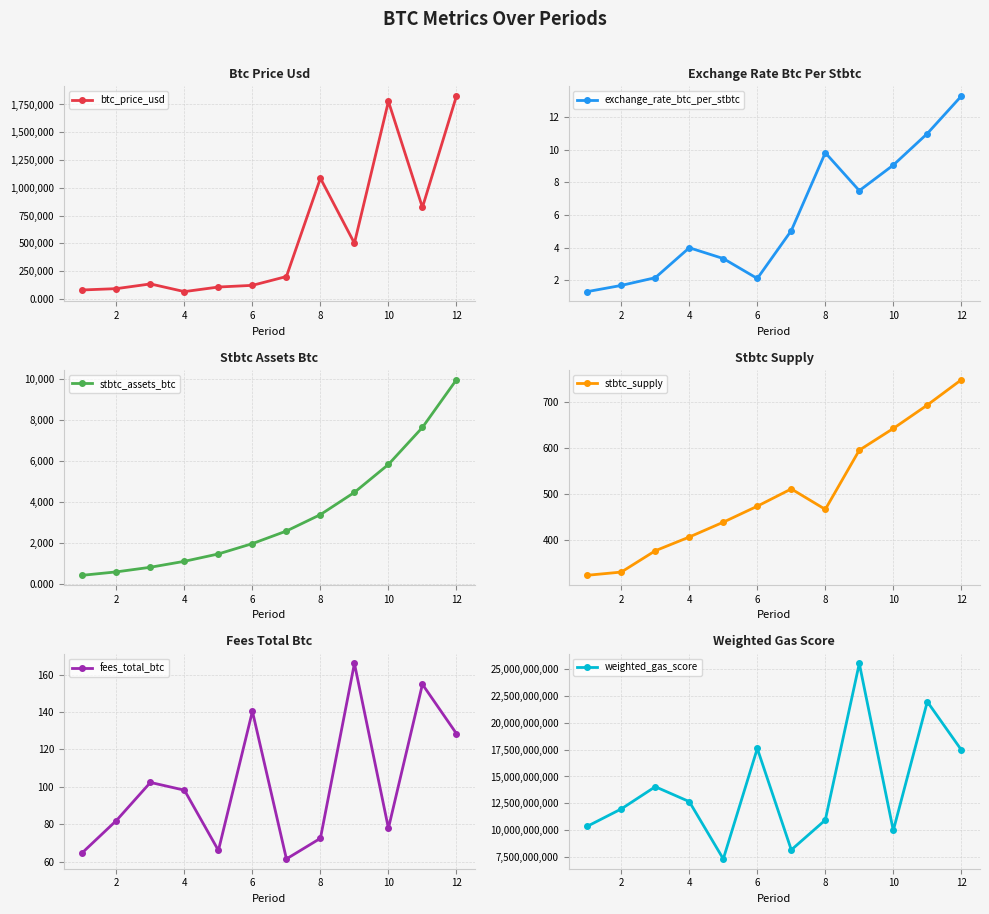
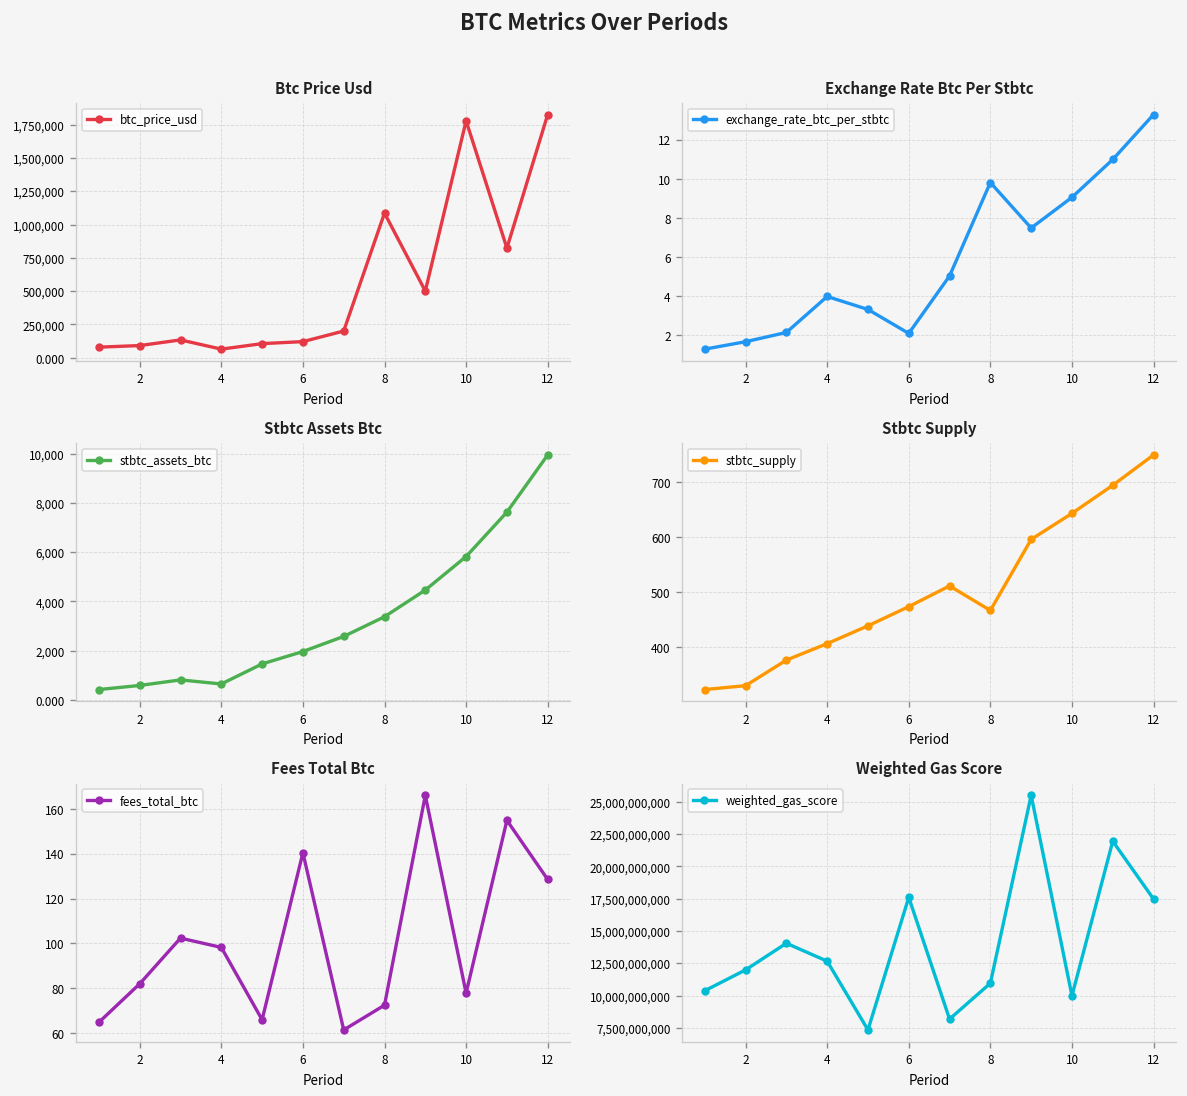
  {
    "Btc Price Usd": {
      "2": "90,000",
      "4": "60,000",
      "6": "120,000",
      "8": "1,090,000",
      "10": "1,780,000",
      "12": "1,830,000"
    },
    "Exchange Rate Btc Per Stbtc": {
      "2": "1.7",
      "4": "4.0",
      "6": "2.1",
      "8": "9.8",
      "10": "9.1",
      "12": "13.3"
    },
    "Stbtc Assets Btc": {
      "2": "600",
-     "4": "1,100",
+     "4": "600",
      "6": "2,000",
      "8": "3,400",
      "10": "5,800",
      "12": "9,900"
    },
    "Stbtc Supply": {
      "2": "330",
      "4": "410",
      "6": "470",
      "8": "470",
      "10": "640",
      "12": "750"
    },
    "Fees Total Btc": {
      "2": "82",
      "4": "98",
      "6": "140",
      "8": "72",
      "10": "78",
      "12": "128"
    },
    "Weighted Gas Score": {
      "2": "12,000,000,000",
      "4": "12,700,000,000",
      "6": "17,600,000,000",
      "8": "11,000,000,000",
      "10": "10,000,000,000",
      "12": "17,500,000,000"
    }
  }
